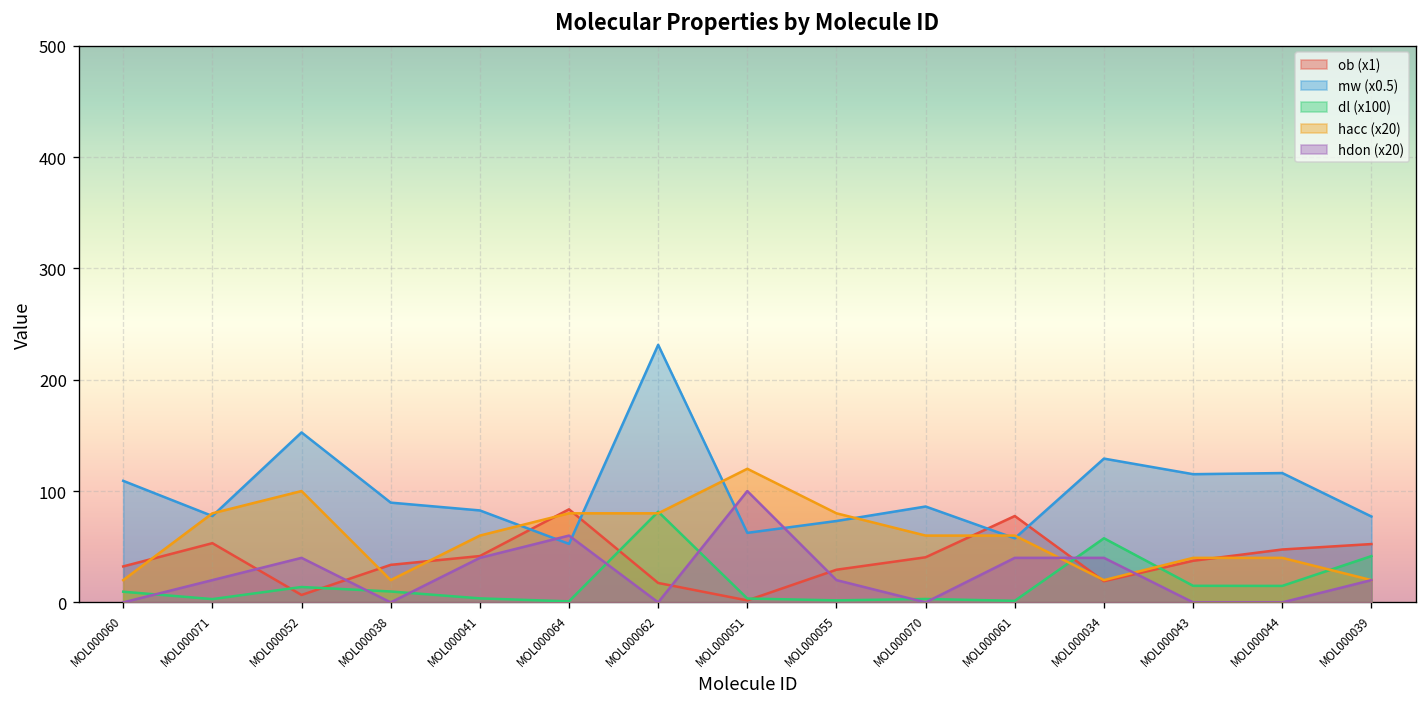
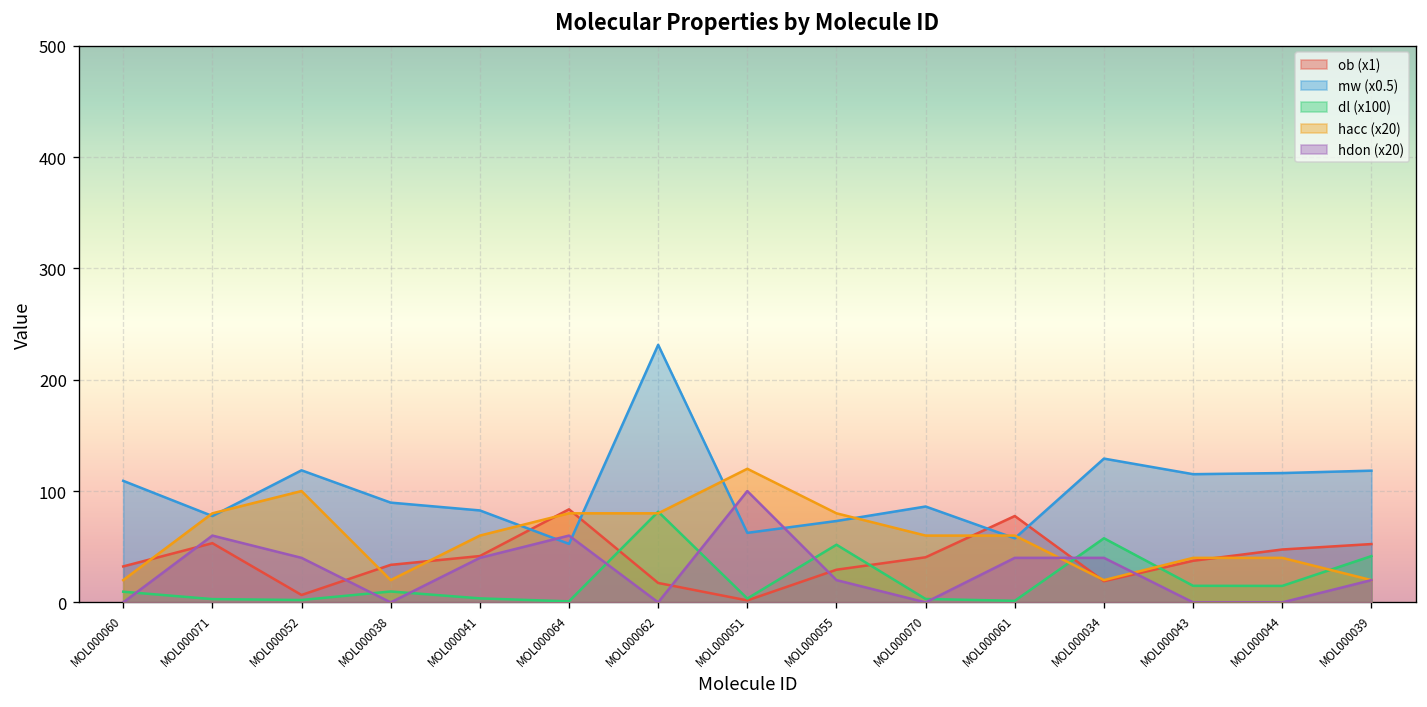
  {
    "mw (x0.5)": {
      "MOL000060": 110,
-     "MOL000052": 150,
+     "MOL000052": 120,
      "MOL000038": 90,
      "MOL000041": 80,
      "MOL000064": 50,
      "MOL000062": 230,
      "MOL000051": 60,
      "MOL000055": 70,
      "MOL000070": 90,
      "MOL000034": 130,
      "MOL000043": 120,
      "MOL000044": 120,
-     "MOL000039": 80
+     "MOL000039": 120
    },
    "dl (x100)": {
      "MOL000060": 10,
      "MOL000071": 0,
-     "MOL000052": 10,
+     "MOL000052": 0,
      "MOL000038": 10,
      "MOL000041": 0,
      "MOL000064": 0,
-     "MOL000055": 0,
+     "MOL000055": 50,
      "MOL000070": 0,
      "MOL000061": 0,
      "MOL000034": 60,
      "MOL000043": 10,
      "MOL000044": 10,
      "MOL000039": 40
    },
    "hdon (x20)": {
      "MOL000060": 0,
-     "MOL000071": 20,
+     "MOL000071": 60,
      "MOL000052": 40,
      "MOL000038": 0,
      "MOL000064": 60,
      "MOL000062": 0,
      "MOL000051": 100,
      "MOL000055": 20,
      "MOL000070": 0,
      "MOL000061": 40,
      "MOL000034": 40,
      "MOL000043": 0,
      "MOL000044": 0
    }
  }
